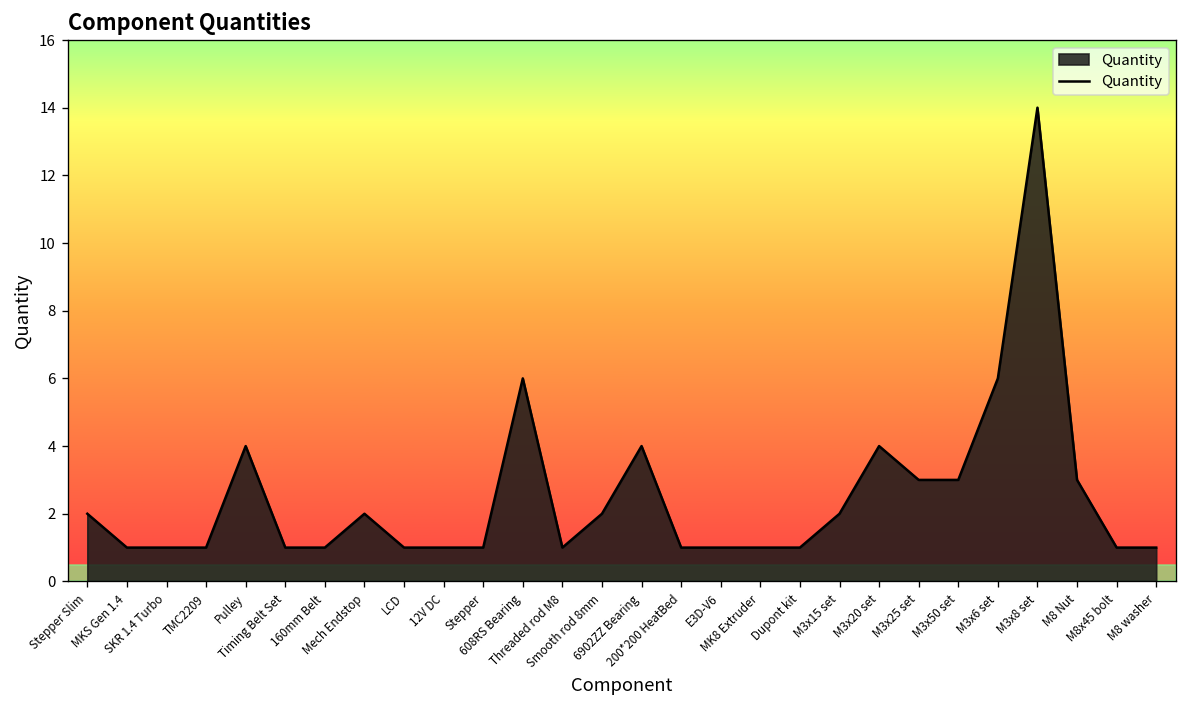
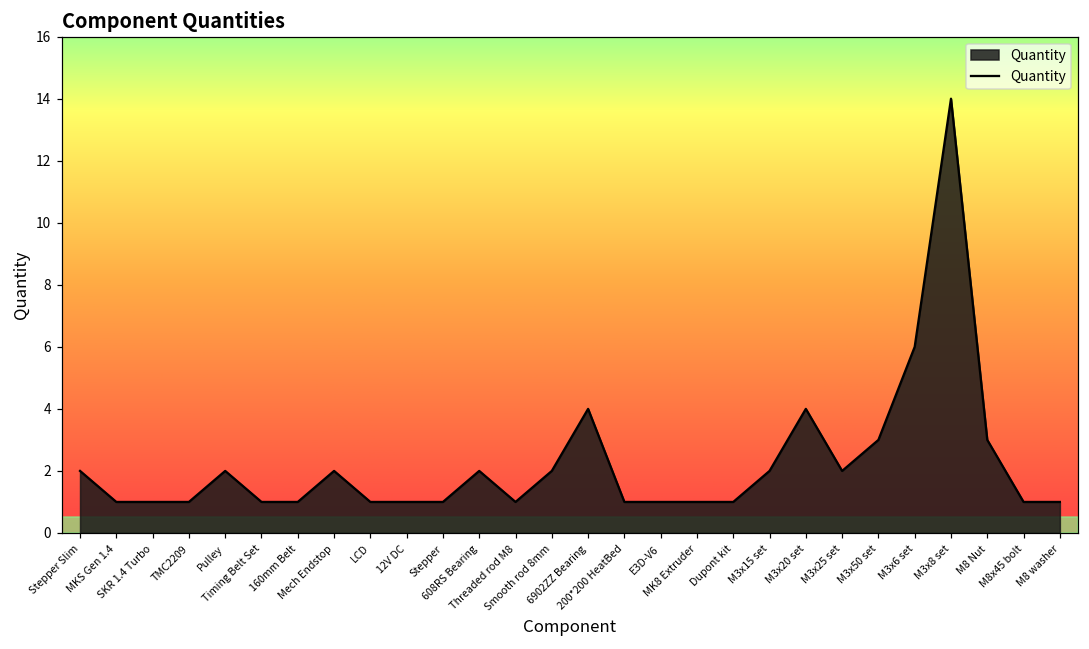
  {
    "Stepper Slim": 2,
    "MKS Gen 1.4": 1,
    "SKR 1.4 Turbo": 1,
    "TMC2209": 1,
-   "Pulley": 4,
+   "Pulley": 2,
    "Timing Belt Set": 1,
    "160mm Belt": 1,
    "Mech Endstop": 2,
    "LCD": 1,
    "12V DC": 1,
    "Stepper": 1,
-   "608RS Bearing": 6,
+   "608RS Bearing": 2,
    "Threaded rod M8": 1,
    "Smooth rod 8mm": 2,
    "6902ZZ Bearing": 4,
    "200*200 HeatBed": 1,
    "E3D-V6": 1,
    "MK8 Extruder": 1,
    "Dupont kit": 1,
    "M3x15 set": 2,
    "M3x20 set": 4,
-   "M3x25 set": 3,
+   "M3x25 set": 2,
    "M3x50 set": 3,
    "M3x6 set": 6,
    "M3x8 set": 14,
    "M8 Nut": 3,
    "M8x45 bolt": 1,
    "M8 washer": 1
  }
